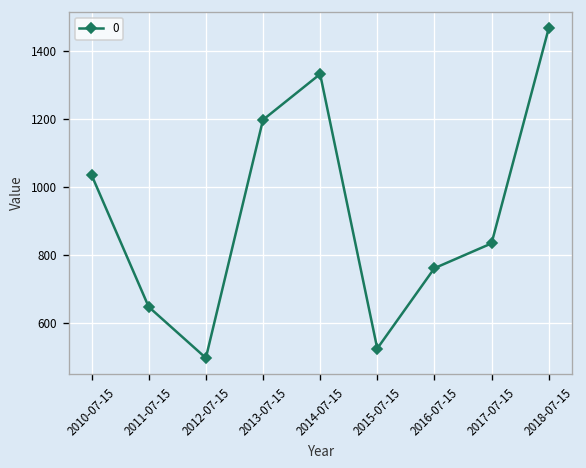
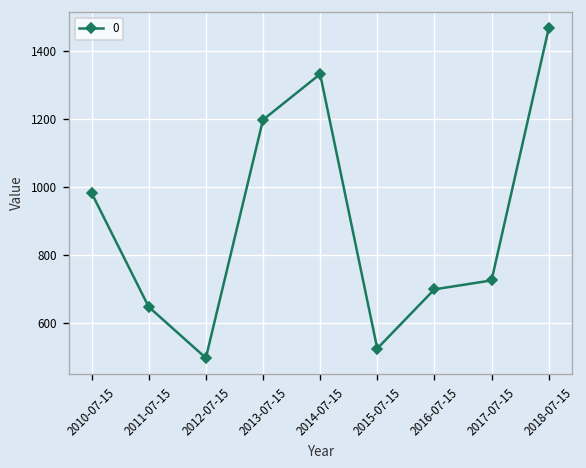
  {
-   "2010-07-15": 1040,
+   "2010-07-15": 980,
    "2011-07-15": 650,
    "2012-07-15": 500,
    "2013-07-15": 1200,
    "2014-07-15": 1330,
    "2015-07-15": 520,
-   "2016-07-15": 760,
-   "2017-07-15": 830,
+   "2016-07-15": 700,
+   "2017-07-15": 720,
    "2018-07-15": 1470
  }
